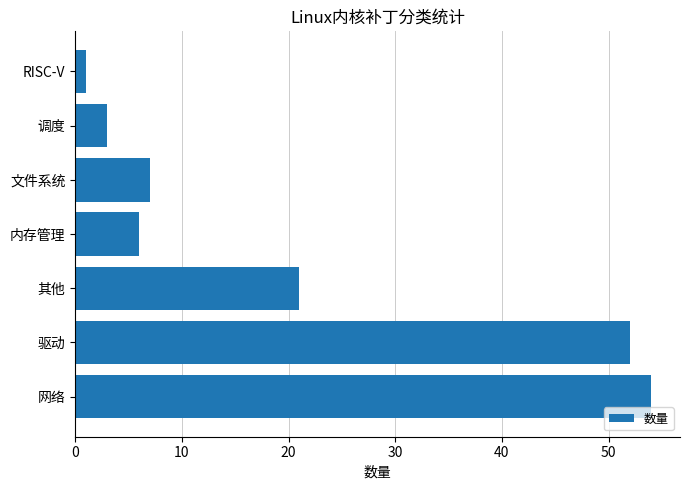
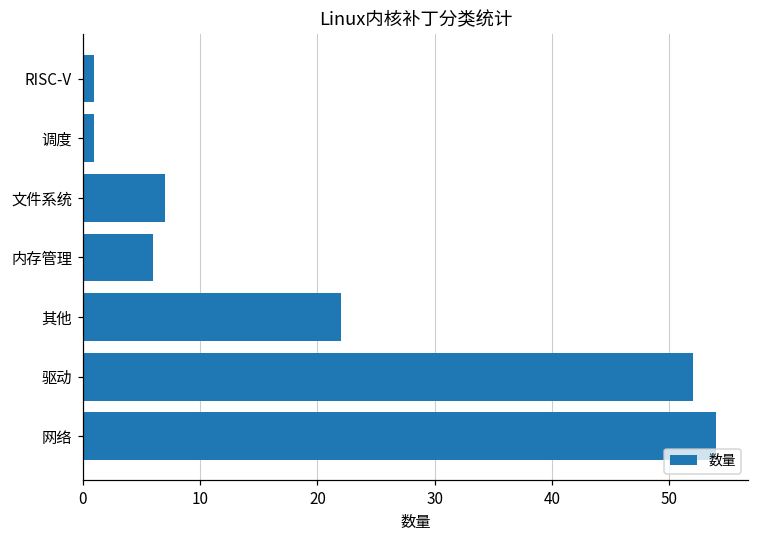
  {
    "RISC-V": 1,
-   "调度": 3,
+   "调度": 1,
    "文件系统": 7,
    "内存管理": 6,
-   "其他": 21,
+   "其他": 22,
    "驱动": 52,
    "网络": 54
  }
